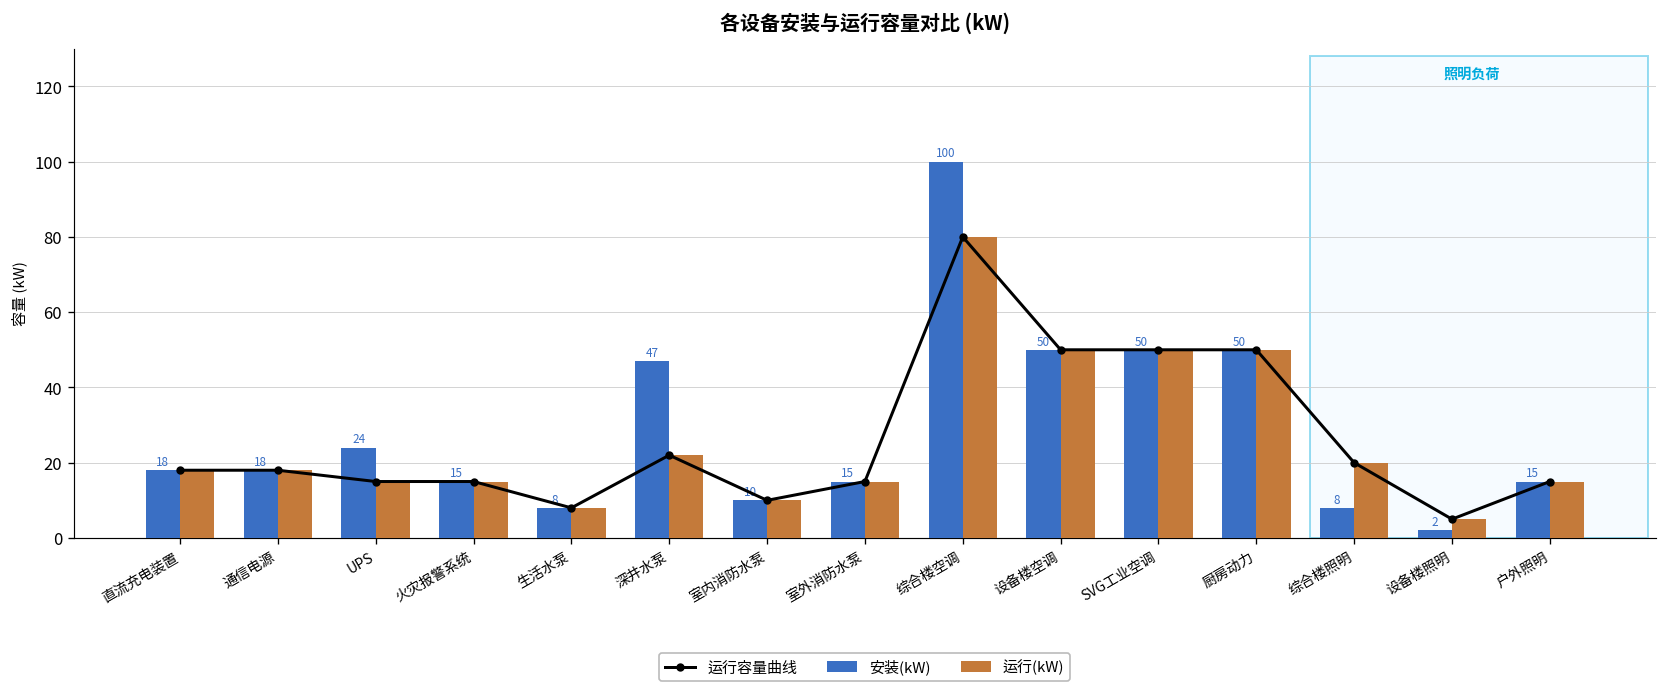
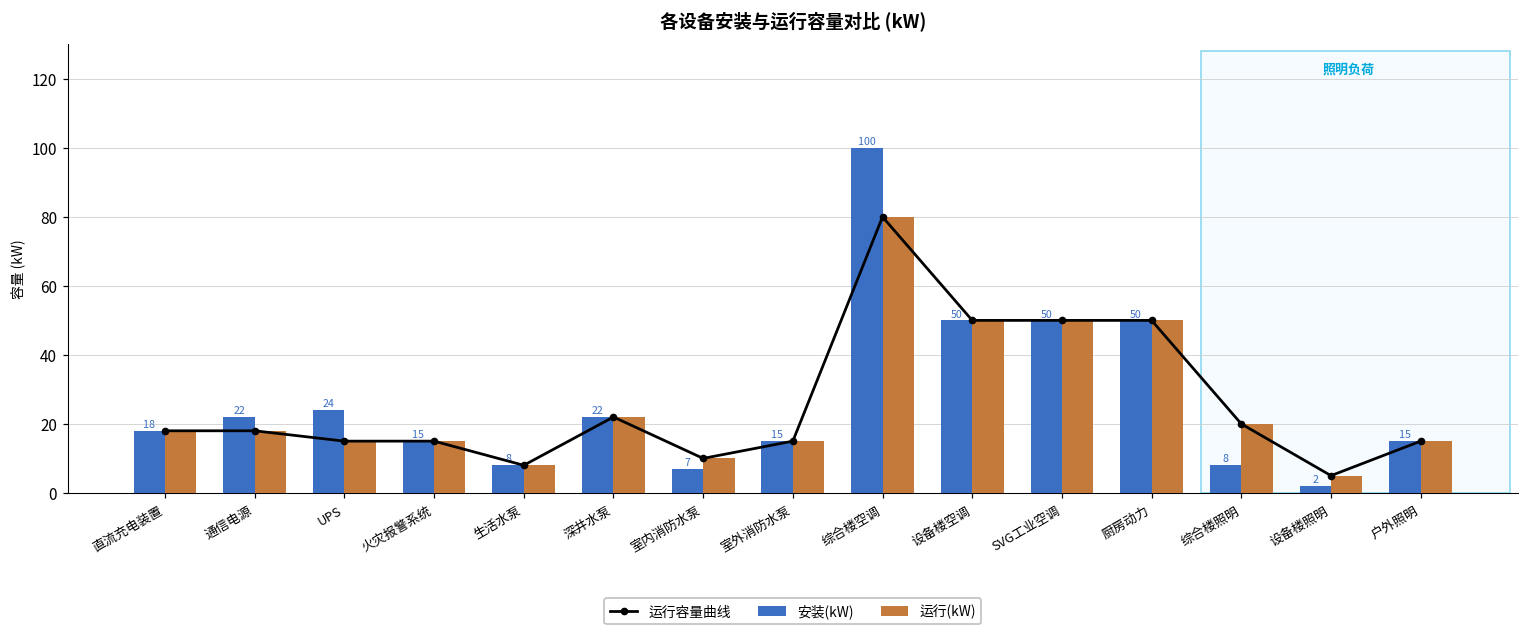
  {
    "安装(kW)": {
      "直流充电装置": 18,
-     "通信电源": 18,
+     "通信电源": 22,
      "UPS": 24,
      "火灾报警系统": 15,
      "生活水泵": 8,
-     "深井水泵": 47,
-     "室内消防水泵": 10,
+     "深井水泵": 22,
+     "室内消防水泵": 7,
      "室外消防水泵": 15,
      "综合楼空调": 100,
      "设备楼空调": 50,
      "SVG工业空调": 50,
      "厨房动力": 50,
      "综合楼照明": 8,
      "设备楼照明": 2,
      "户外照明": 15
    },
    "运行容量曲线": {
      "通信电源": 18,
      "UPS": 15,
      "室内消防水泵": 10,
      "综合楼空调": 80,
      "综合楼照明": 20,
      "设备楼照明": 5
    },
    "运行(kW)": {
      "通信电源": 18,
      "UPS": 15,
      "室内消防水泵": 10,
      "综合楼空调": 80,
      "综合楼照明": 20,
      "设备楼照明": 5
    }
  }
